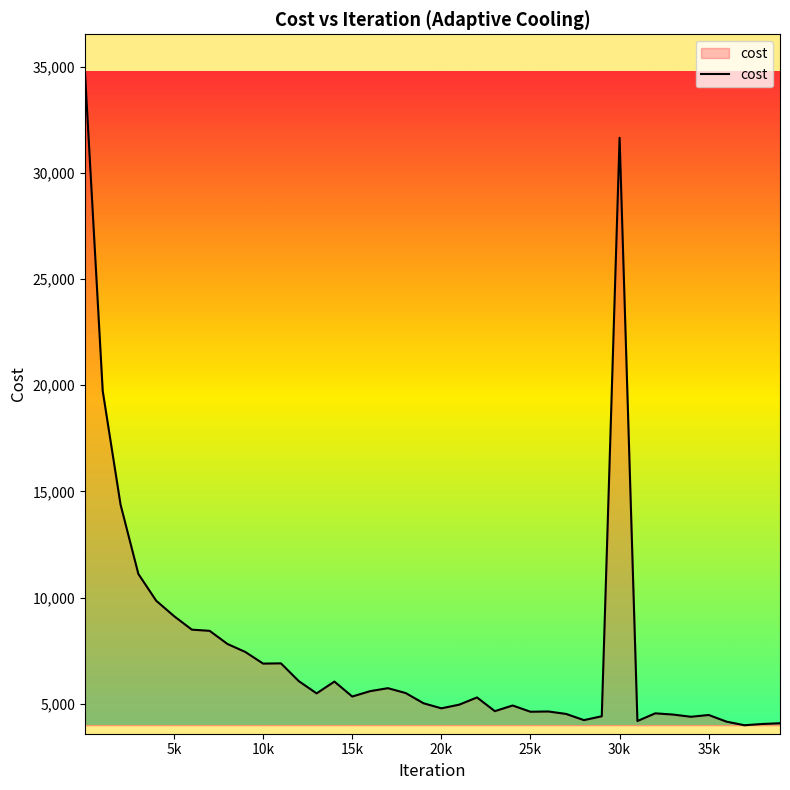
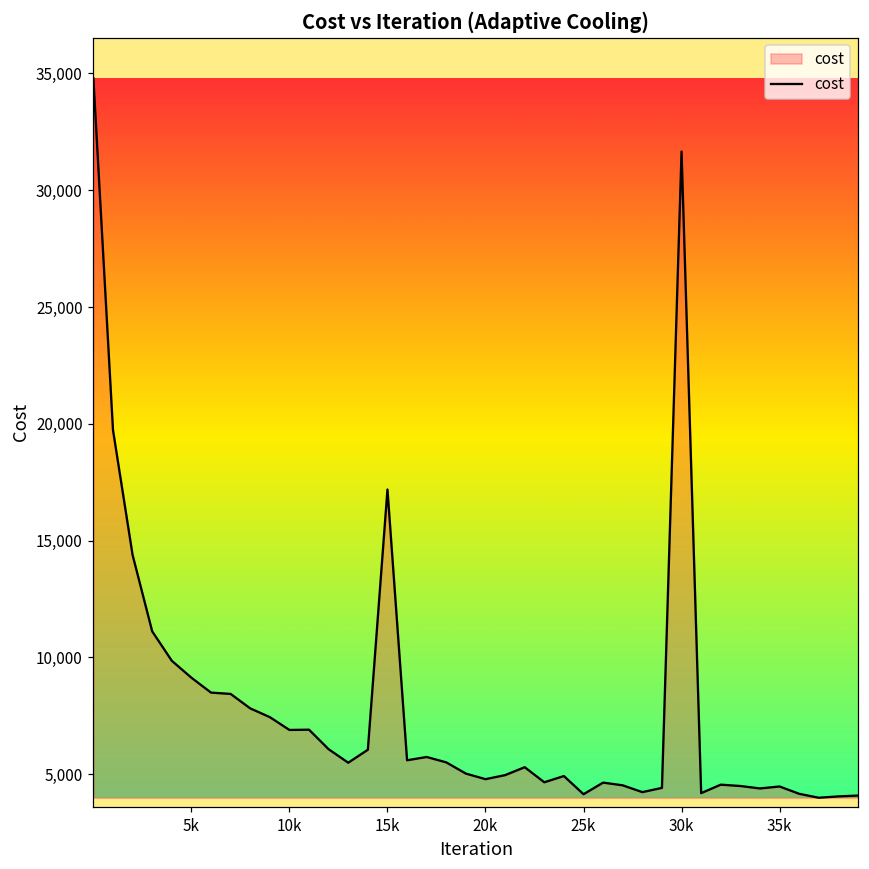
  {
    "5k": "9,100",
    "10k": "6,900",
-   "15k": "5,300",
+   "15k": "17,200",
    "20k": "4,800",
-   "25k": "4,600",
+   "25k": "4,100",
    "30k": "31,700",
    "35k": "4,500"
  }
